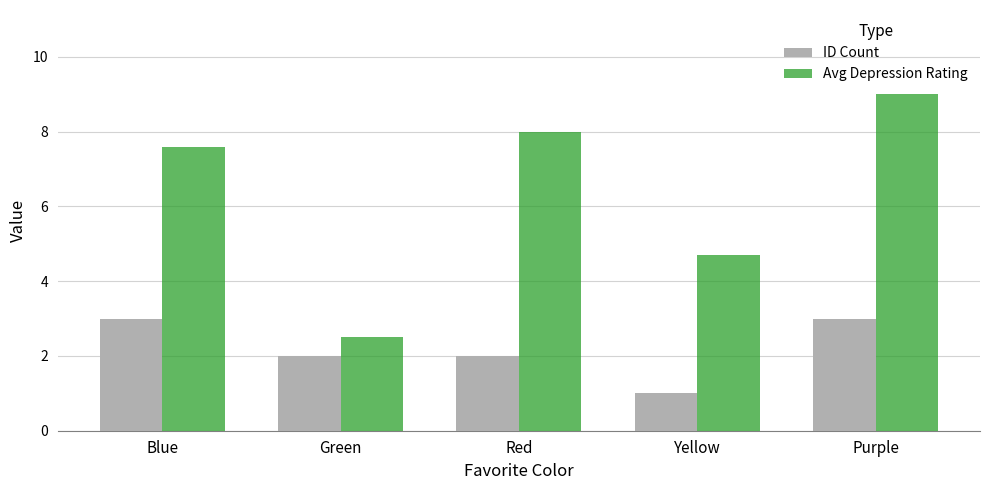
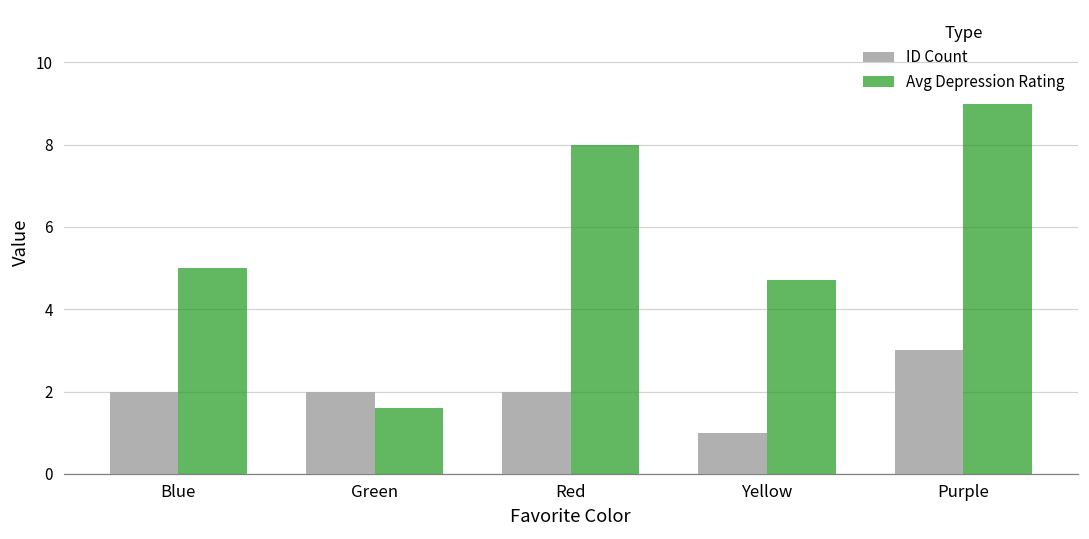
  {
    "ID Count": {
-     "Blue": 3,
+     "Blue": 2,
      "Green": 2,
      "Red": 2,
      "Yellow": 1,
      "Purple": 3
    },
    "Avg Depression Rating": {
-     "Blue": 7.6,
-     "Green": 2.5,
+     "Blue": 5.0,
+     "Green": 1.6,
      "Red": 8.0,
      "Yellow": 4.7,
      "Purple": 9.0
    }
  }
